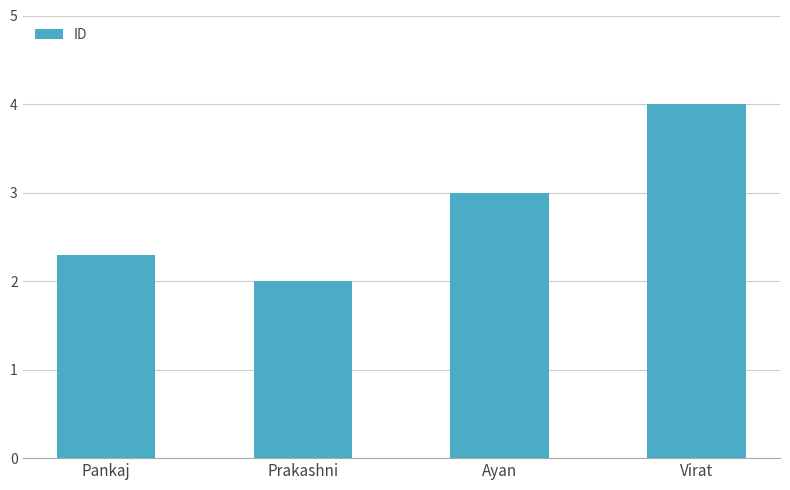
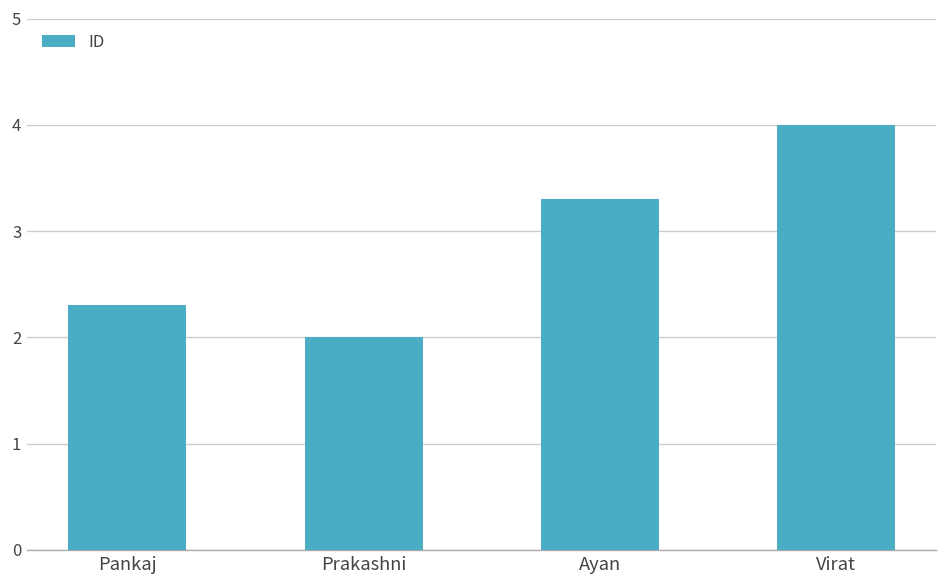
  {
    "Pankaj": 2.3,
    "Prakashni": 2.0,
-   "Ayan": 3.0,
+   "Ayan": 3.3,
    "Virat": 4.0
  }
